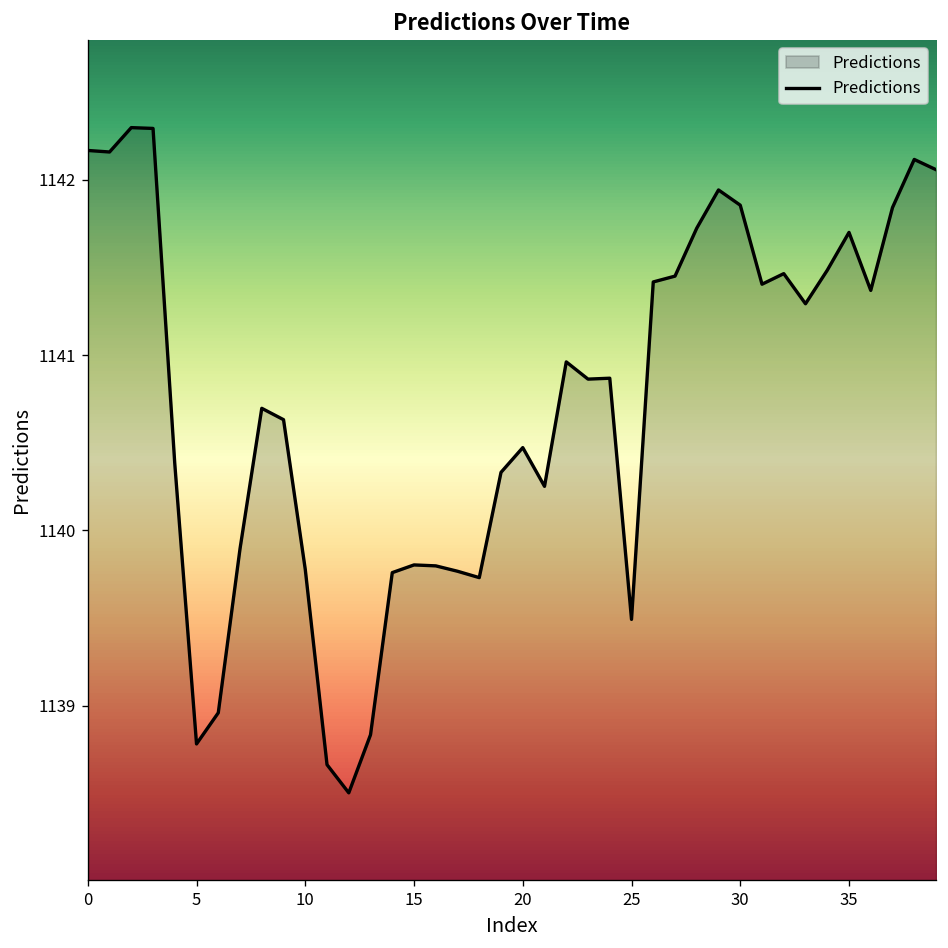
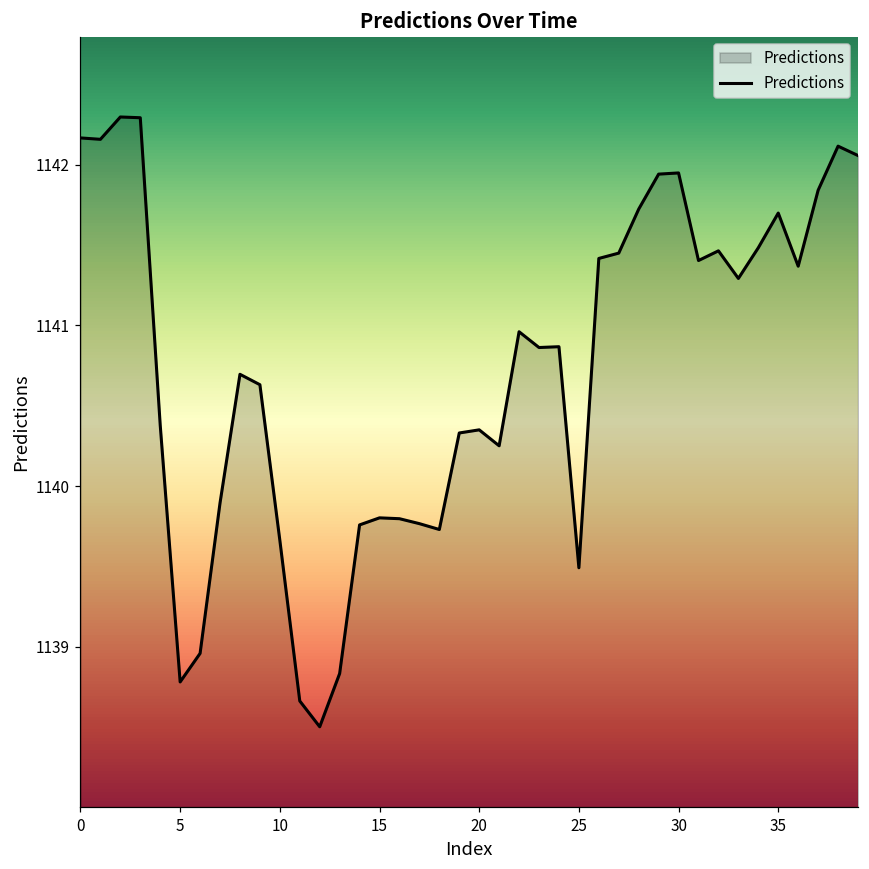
  {
    "0": 1142.17,
    "5": 1138.78,
-   "10": 1139.78,
+   "10": 1139.66,
    "15": 1139.80,
-   "20": 1140.47,
+   "20": 1140.35,
    "25": 1139.49,
-   "30": 1141.86,
+   "30": 1141.95,
    "35": 1141.70
  }
